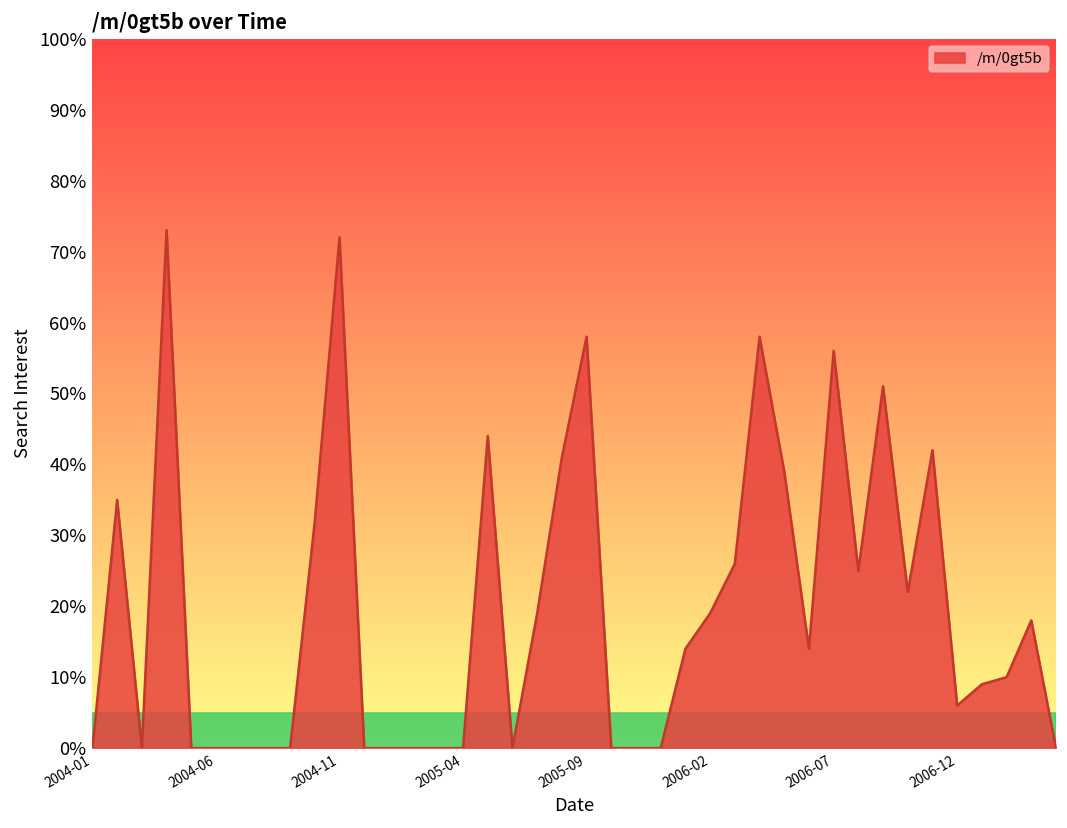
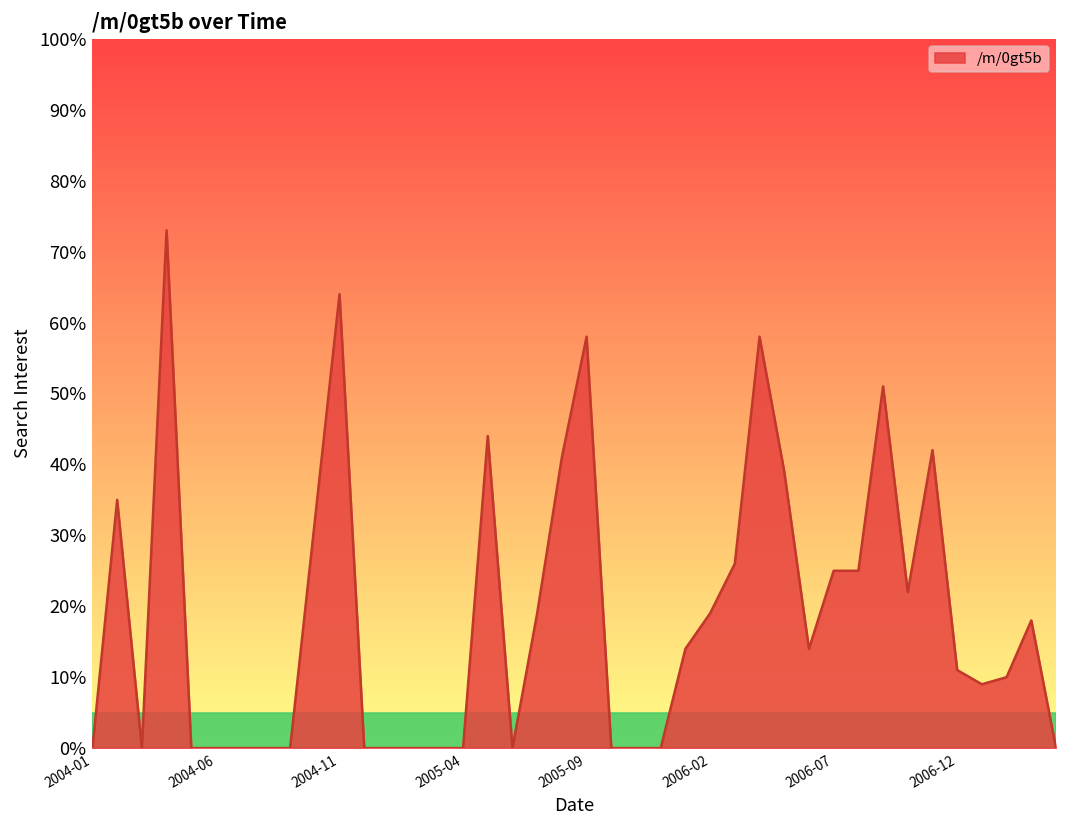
  {
-   "2004-11": "72%",
+   "2004-11": "64%",
    "2005-09": "58%",
    "2006-02": "19%",
-   "2006-07": "56%",
-   "2006-12": "6%"
+   "2006-07": "25%",
+   "2006-12": "11%"
  }
